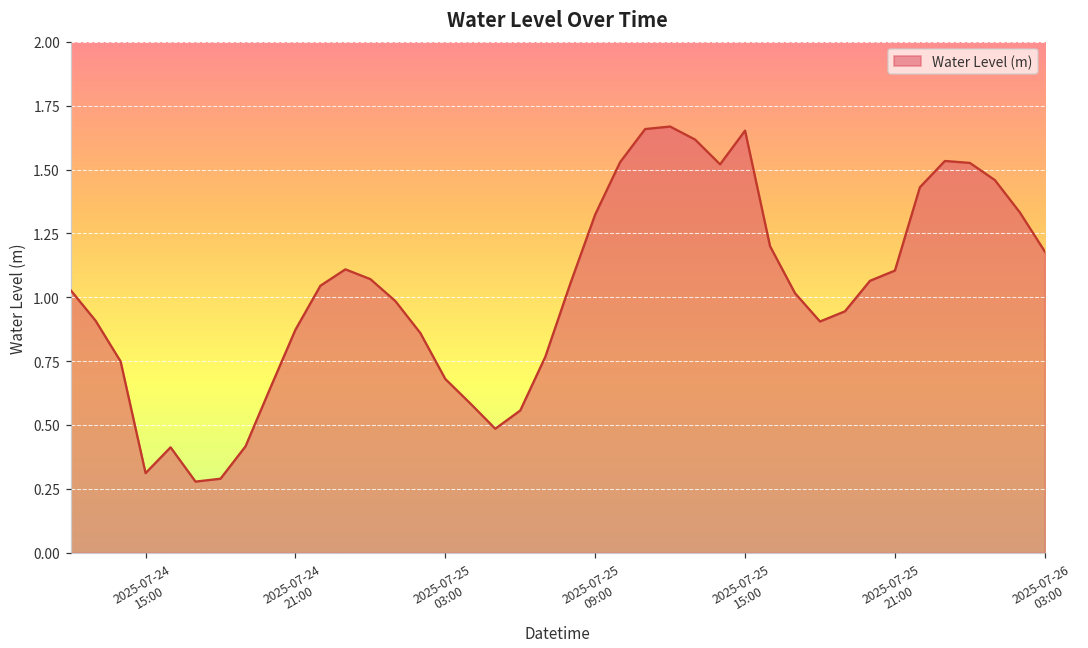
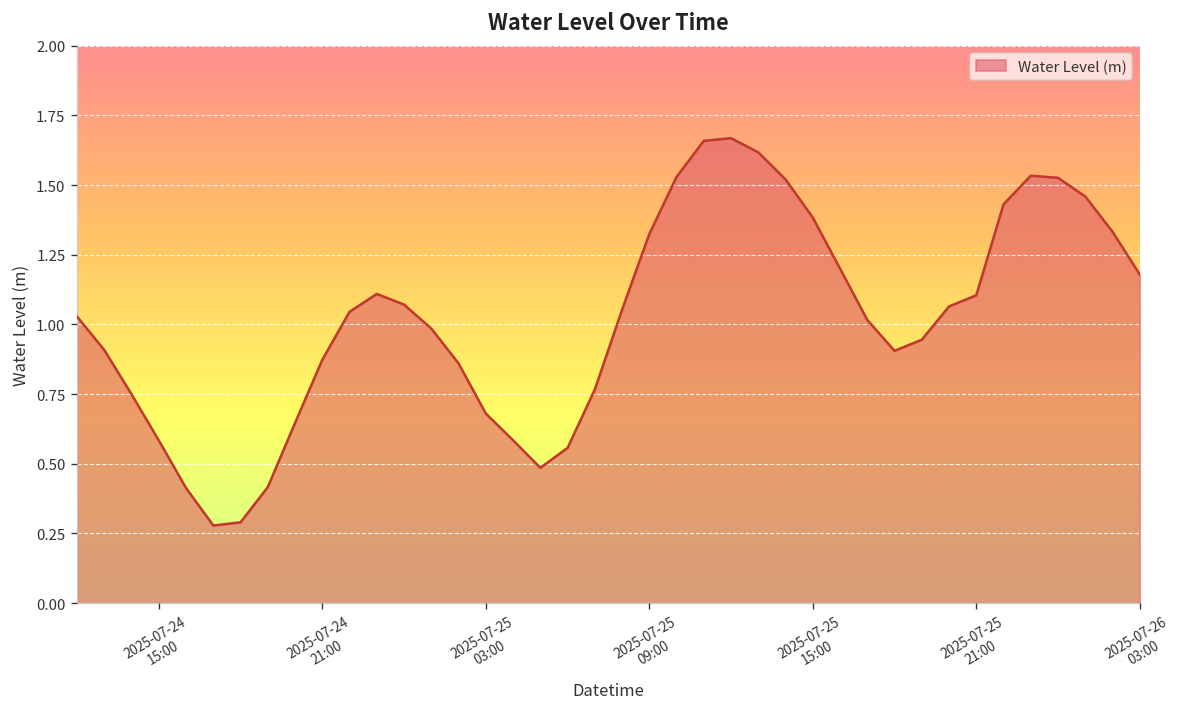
  {
-   "2025-07-24 15:00": 0.31,
+   "2025-07-24 15:00": 0.58,
    "2025-07-24 21:00": 0.87,
    "2025-07-25 03:00": 0.68,
    "2025-07-25 09:00": 1.32,
-   "2025-07-25 15:00": 1.65,
+   "2025-07-25 15:00": 1.38,
    "2025-07-25 21:00": 1.10,
    "2025-07-26 03:00": 1.18
  }
